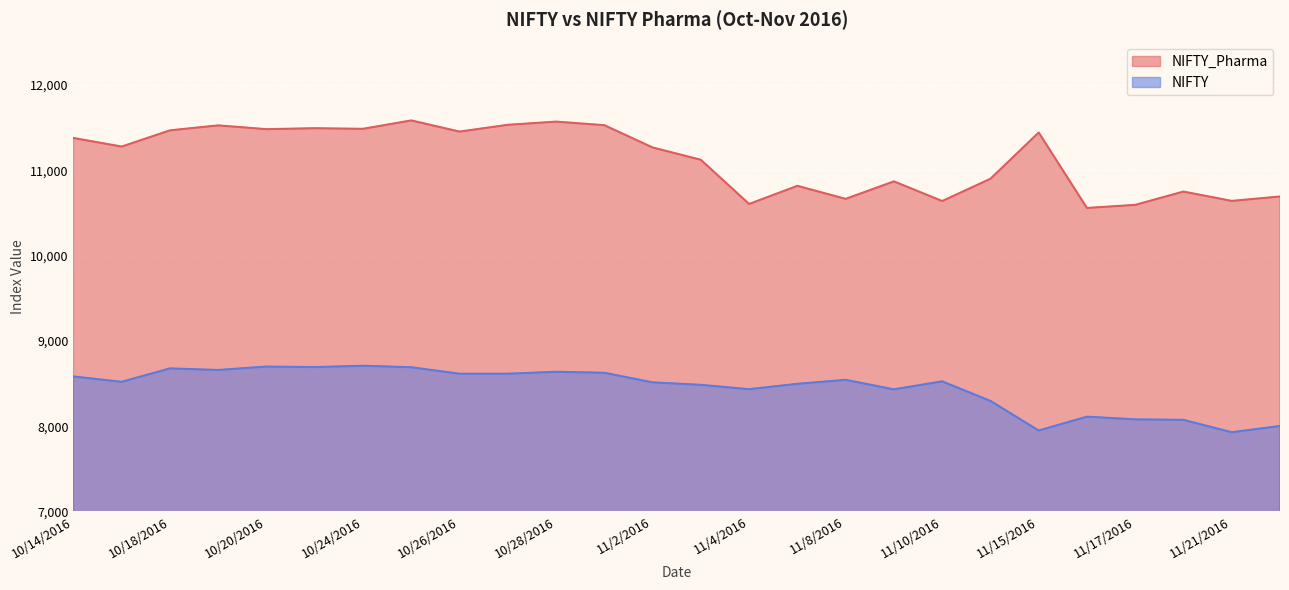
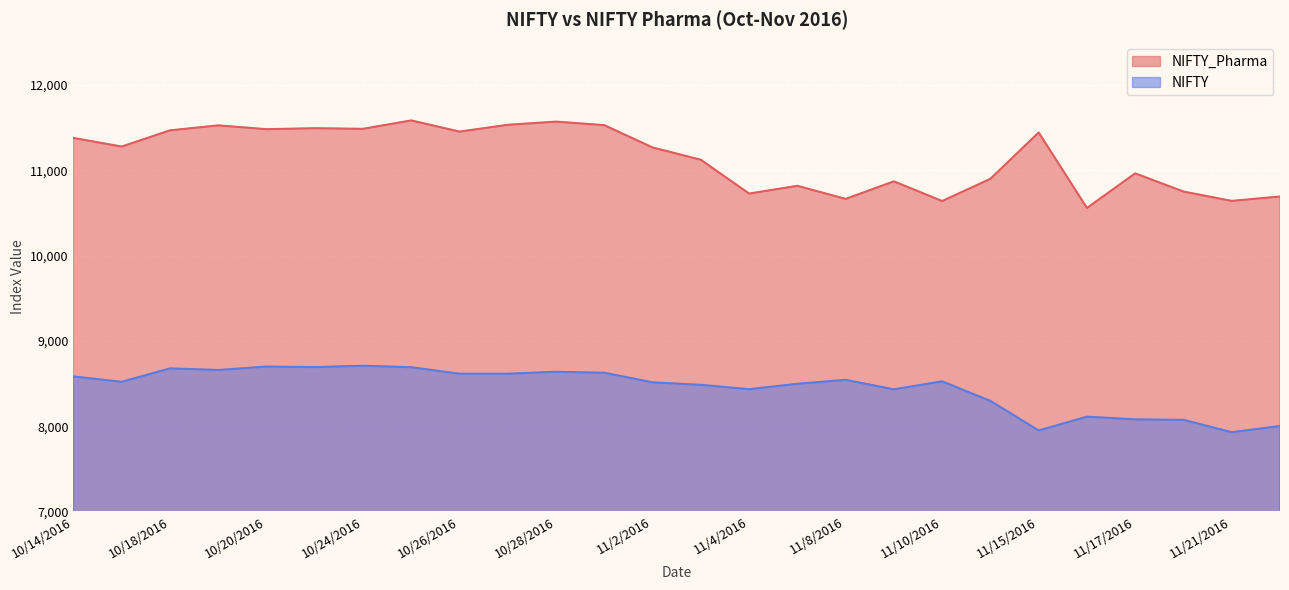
  {
    "NIFTY_Pharma": {
      "10/14/2016": "11,400",
      "10/18/2016": "11,500",
      "10/20/2016": "11,500",
      "10/24/2016": "11,500",
      "10/26/2016": "11,500",
      "10/28/2016": "11,600",
      "11/2/2016": "11,300",
-     "11/4/2016": "10,600",
+     "11/4/2016": "10,700",
      "11/8/2016": "10,700",
      "11/10/2016": "10,600",
      "11/15/2016": "11,400",
-     "11/17/2016": "10,600",
+     "11/17/2016": "11,000",
      "11/21/2016": "10,600"
    },
    "NIFTY": {
      "10/14/2016": "8,600",
      "10/18/2016": "8,700",
      "10/20/2016": "8,700",
      "10/24/2016": "8,700",
      "10/26/2016": "8,600",
      "10/28/2016": "8,600",
      "11/2/2016": "8,500",
      "11/4/2016": "8,400",
      "11/8/2016": "8,500",
      "11/10/2016": "8,500",
      "11/15/2016": "7,900",
      "11/17/2016": "8,100",
      "11/21/2016": "7,900"
    }
  }
